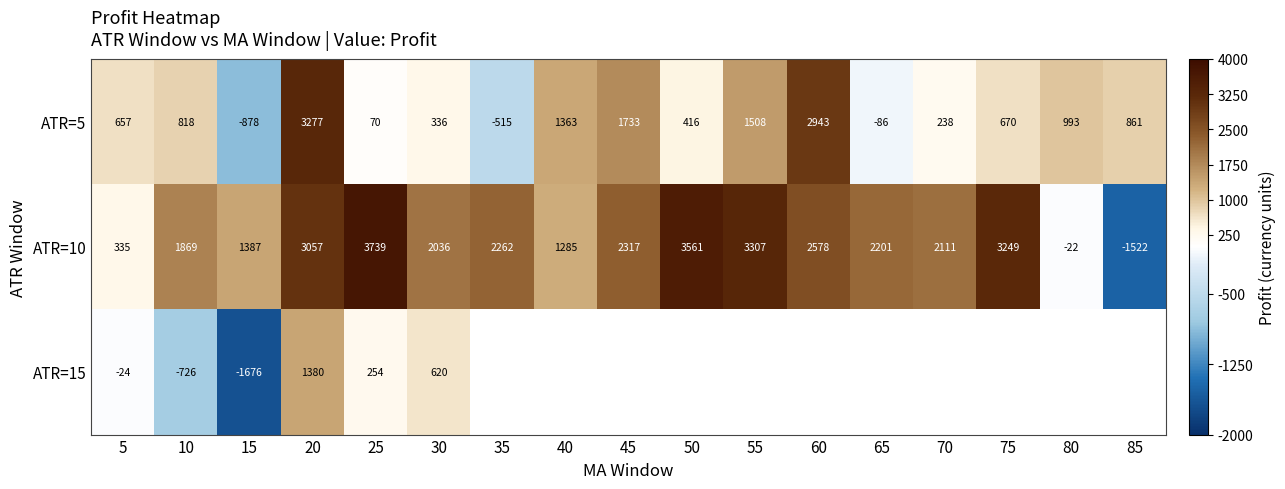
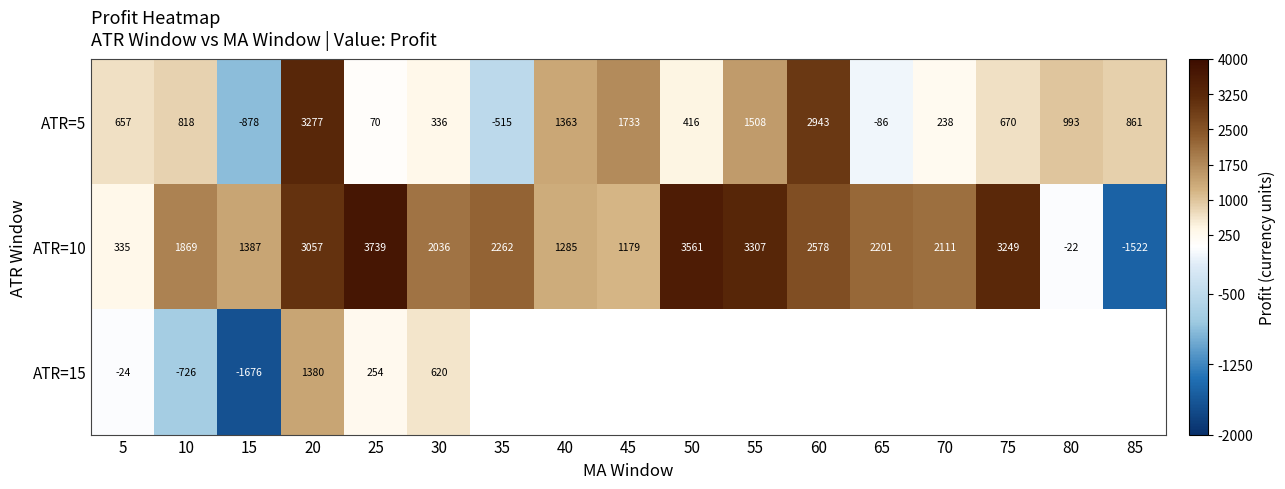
  {
    "ATR=5": {
      "5": 657,
      "10": 818,
      "15": -878,
      "20": 3277,
      "25": 70,
      "30": 336,
      "35": -515,
      "40": 1363,
      "45": 1733,
      "50": 416,
      "55": 1508,
      "60": 2943,
      "65": -86,
      "70": 238,
      "75": 670,
      "80": 993,
      "85": 861
    },
    "ATR=10": {
      "5": 335,
      "10": 1869,
      "15": 1387,
      "20": 3057,
      "25": 3739,
      "30": 2036,
      "35": 2262,
      "40": 1285,
-     "45": 2317,
+     "45": 1179,
      "50": 3561,
      "55": 3307,
      "60": 2578,
      "65": 2201,
      "70": 2111,
      "75": 3249,
      "80": -22,
      "85": -1522
    },
    "ATR=15": {
      "5": -24,
      "10": -726,
      "15": -1676,
      "20": 1380,
      "25": 254,
      "30": 620
    }
  }
